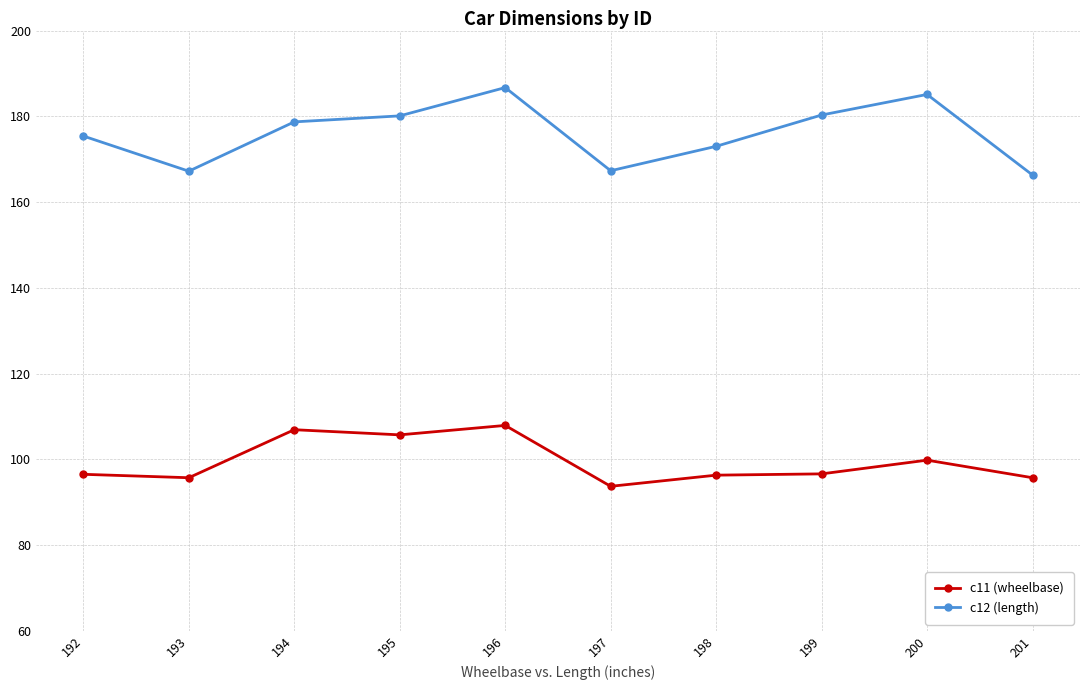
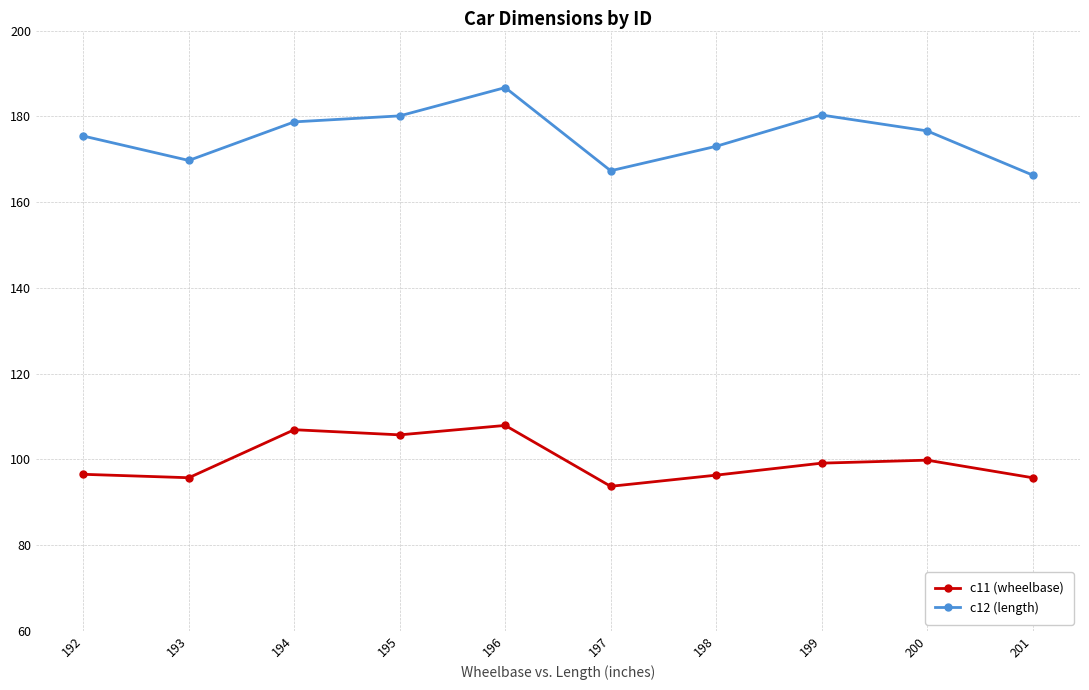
  {
    "c11 (wheelbase)": {
      "192": 97,
      "193": 96,
      "194": 107,
      "195": 106,
      "196": 108,
      "197": 94,
      "198": 96,
-     "199": 97,
+     "199": 99,
      "200": 100,
      "201": 96
    },
    "c12 (length)": {
      "192": 175,
-     "193": 167,
+     "193": 170,
      "194": 179,
      "195": 180,
      "196": 187,
      "197": 167,
      "198": 173,
      "199": 180,
-     "200": 185,
+     "200": 177,
      "201": 166
    }
  }
